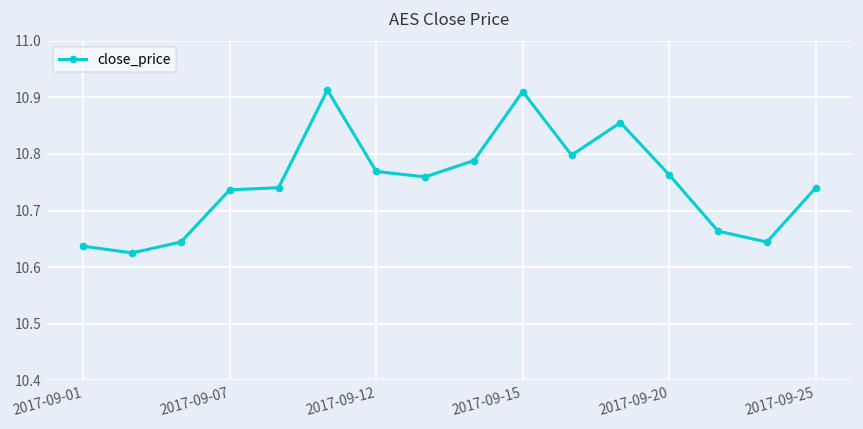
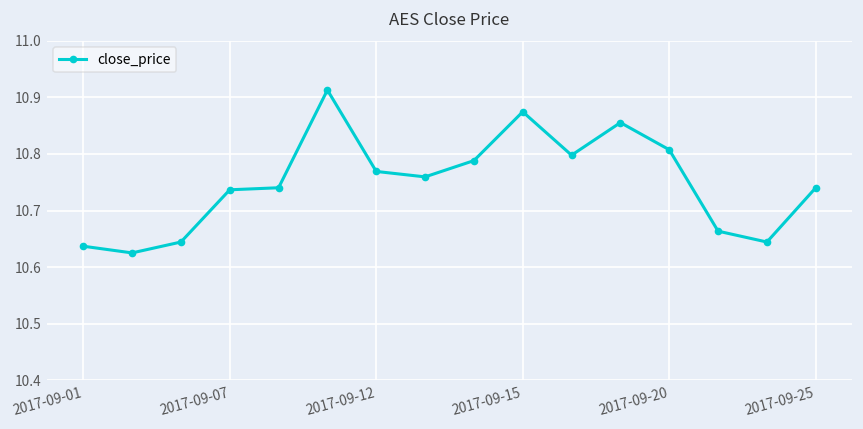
  {
    "2017-09-01": 10.64,
    "2017-09-07": 10.74,
    "2017-09-12": 10.77,
-   "2017-09-15": 10.91,
-   "2017-09-20": 10.76,
+   "2017-09-15": 10.87,
+   "2017-09-20": 10.81,
    "2017-09-25": 10.74
  }
